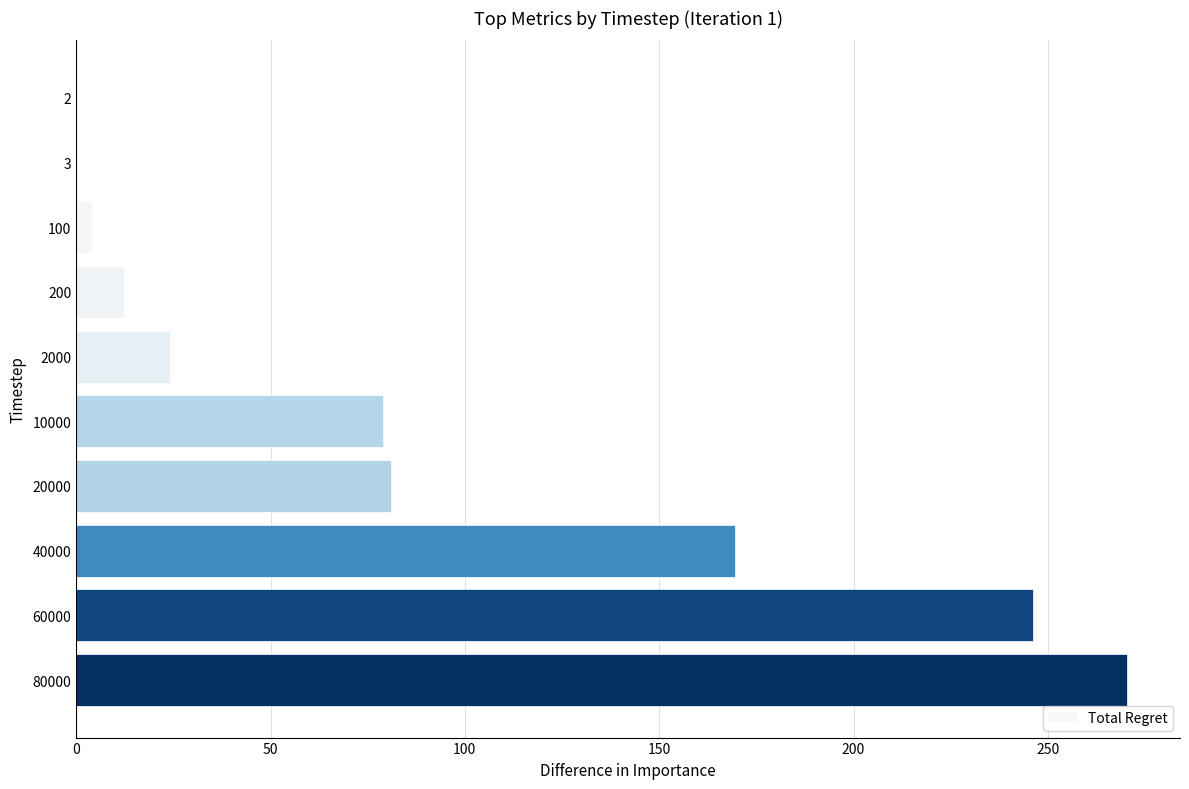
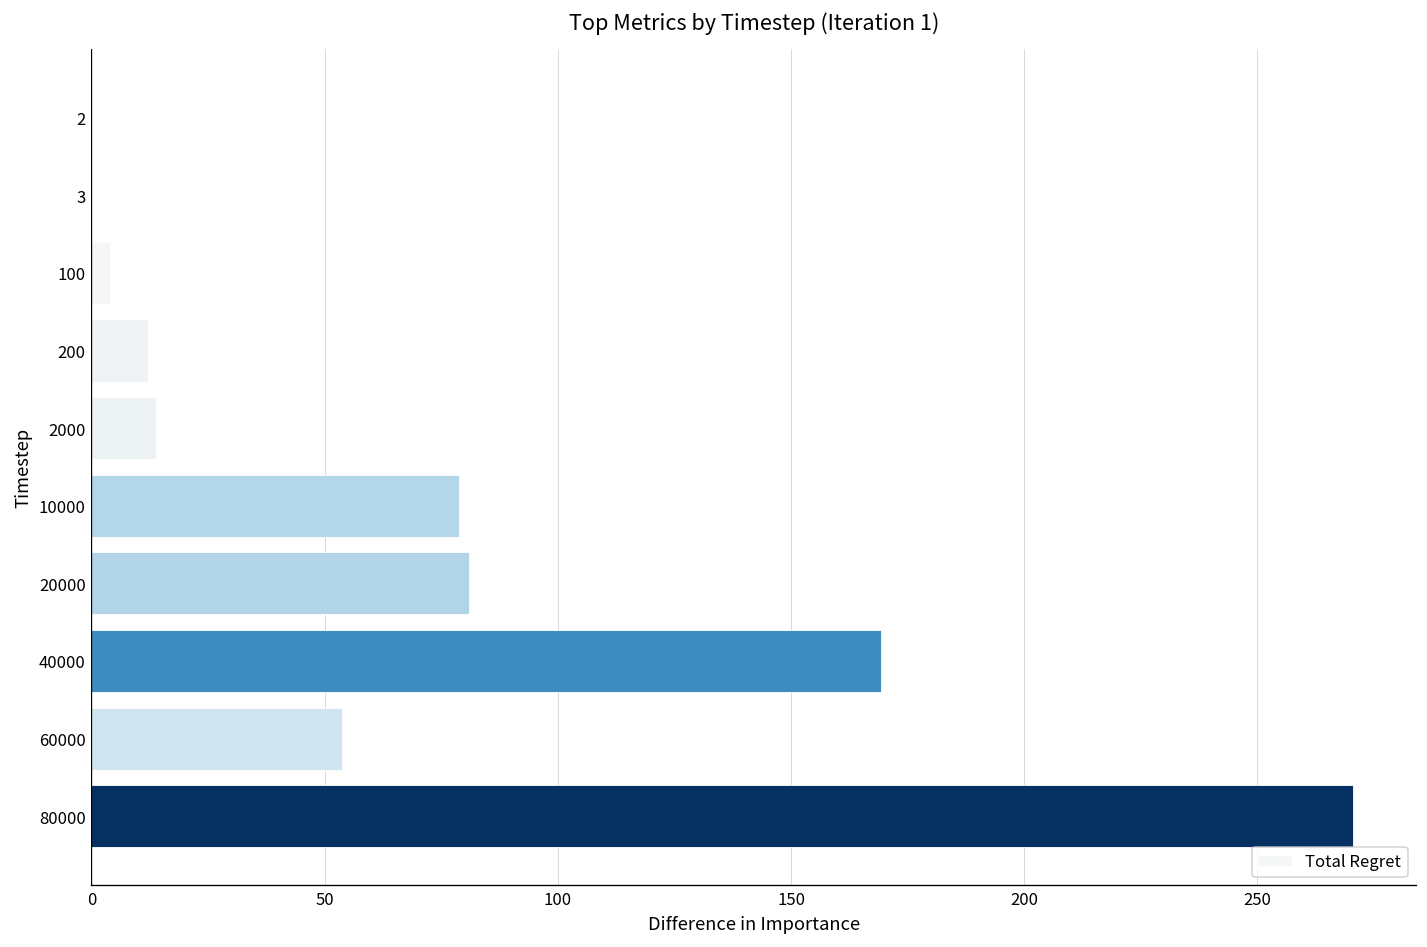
  {
    "100": 4,
    "200": 12,
-   "2000": 24,
+   "2000": 14,
    "10000": 79,
    "20000": 81,
    "40000": 169,
-   "60000": 246,
+   "60000": 54,
    "80000": 270
  }
